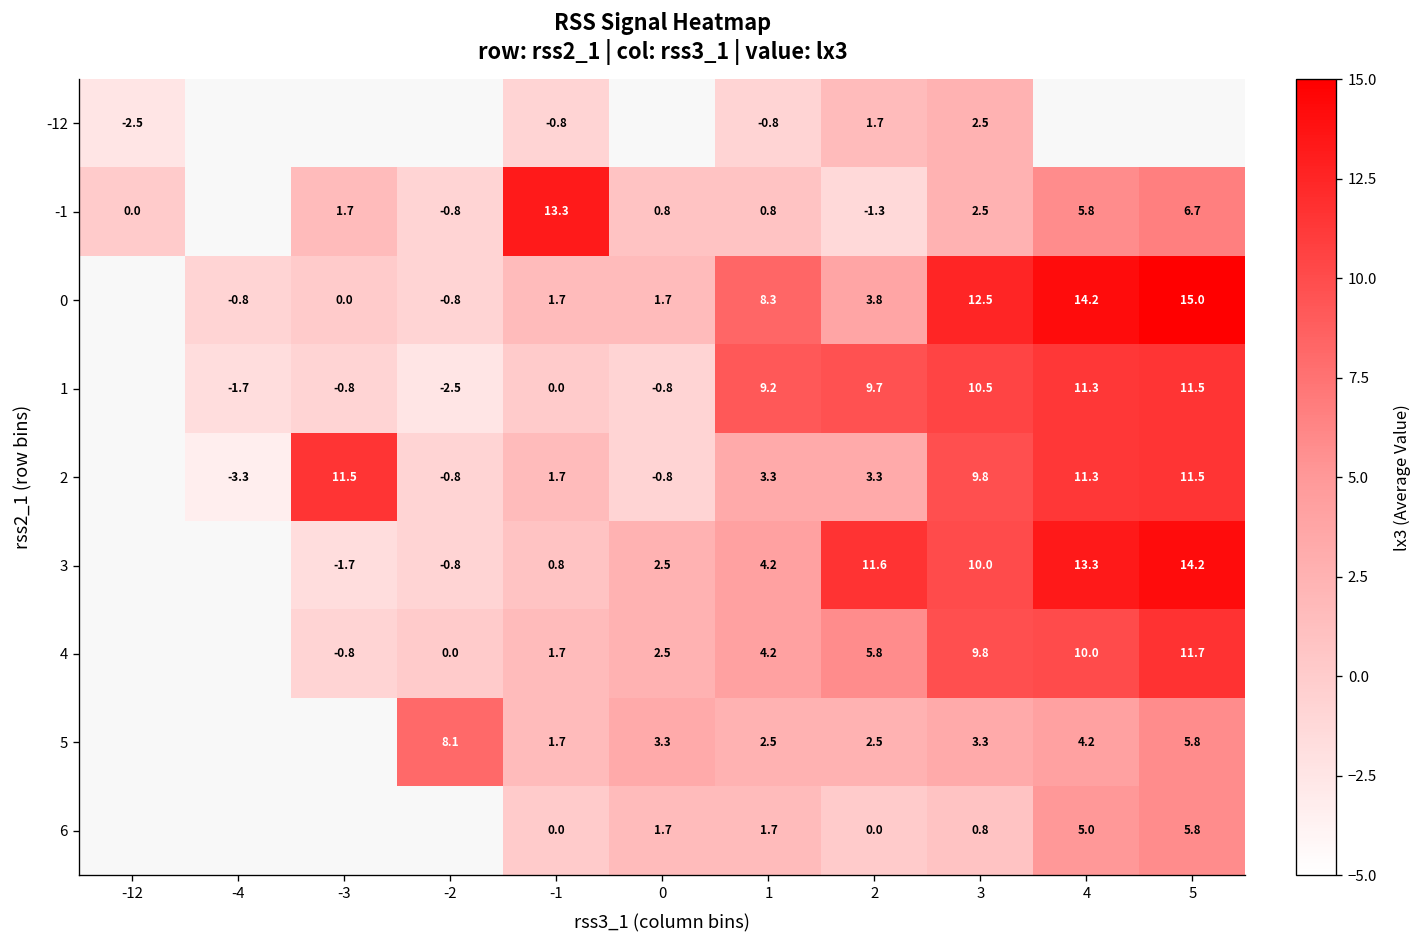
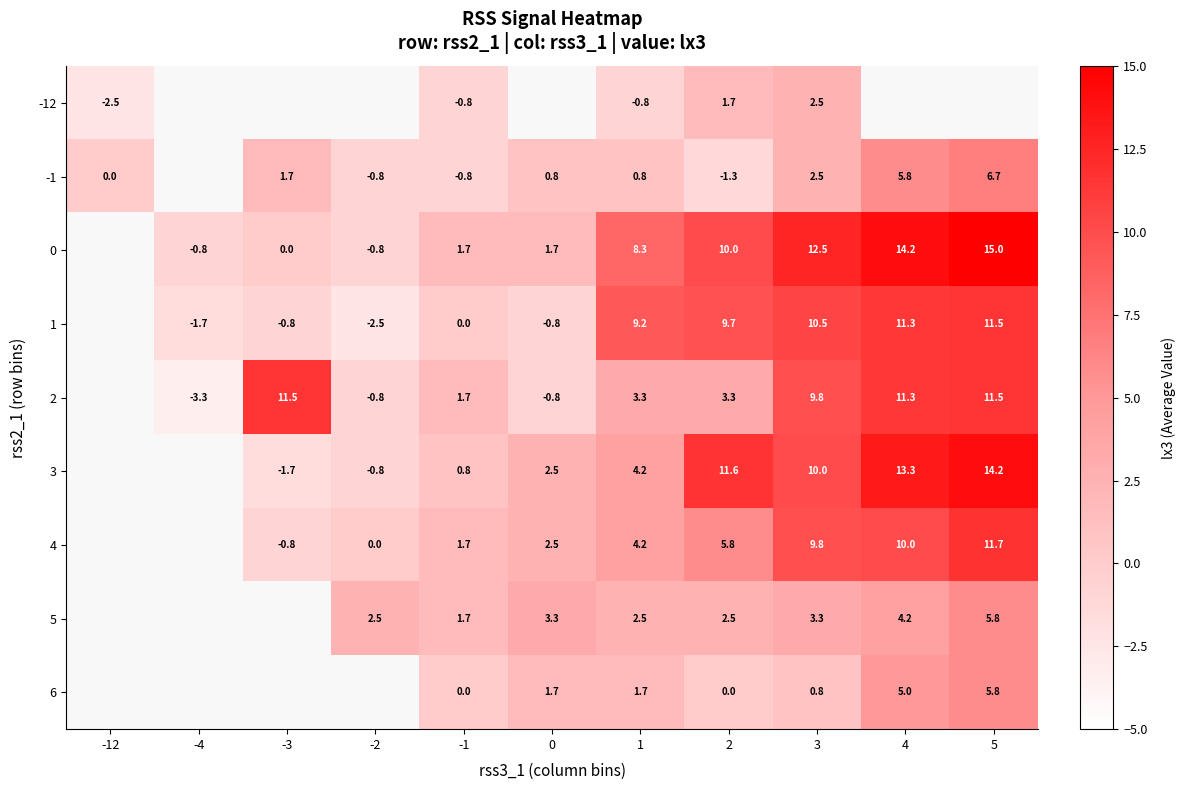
  {
    "-12": {
      "-12": -2.5,
      "-1": -0.8,
      "1": -0.8,
      "2": 1.7,
      "3": 2.5
    },
    "-1": {
      "-12": 0.0,
      "-3": 1.7,
      "-2": -0.8,
-     "-1": 13.3,
+     "-1": -0.8,
      "0": 0.8,
      "1": 0.8,
      "2": -1.3,
      "3": 2.5,
      "4": 5.8,
      "5": 6.7
    },
    "0": {
      "-4": -0.8,
      "-3": 0.0,
      "-2": -0.8,
      "-1": 1.7,
      "0": 1.7,
      "1": 8.3,
-     "2": 3.8,
+     "2": 10.0,
      "3": 12.5,
      "4": 14.2,
      "5": 15.0
    },
    "1": {
      "-4": -1.7,
      "-3": -0.8,
      "-2": -2.5,
      "-1": 0.0,
      "0": -0.8,
      "1": 9.2,
      "2": 9.7,
      "3": 10.5,
      "4": 11.3,
      "5": 11.5
    },
    "2": {
      "-4": -3.3,
      "-3": 11.5,
      "-2": -0.8,
      "-1": 1.7,
      "0": -0.8,
      "1": 3.3,
      "2": 3.3,
      "3": 9.8,
      "4": 11.3,
      "5": 11.5
    },
    "3": {
      "-3": -1.7,
      "-2": -0.8,
      "-1": 0.8,
      "0": 2.5,
      "1": 4.2,
      "2": 11.6,
      "3": 10.0,
      "4": 13.3,
      "5": 14.2
    },
    "4": {
      "-3": -0.8,
      "-2": 0.0,
      "-1": 1.7,
      "0": 2.5,
      "1": 4.2,
      "2": 5.8,
      "3": 9.8,
      "4": 10.0,
      "5": 11.7
    },
    "5": {
-     "-2": 8.1,
+     "-2": 2.5,
      "-1": 1.7,
      "0": 3.3,
      "1": 2.5,
      "2": 2.5,
      "3": 3.3,
      "4": 4.2,
      "5": 5.8
    },
    "6": {
      "-1": 0.0,
      "0": 1.7,
      "1": 1.7,
      "2": 0.0,
      "3": 0.8,
      "4": 5.0,
      "5": 5.8
    }
  }
